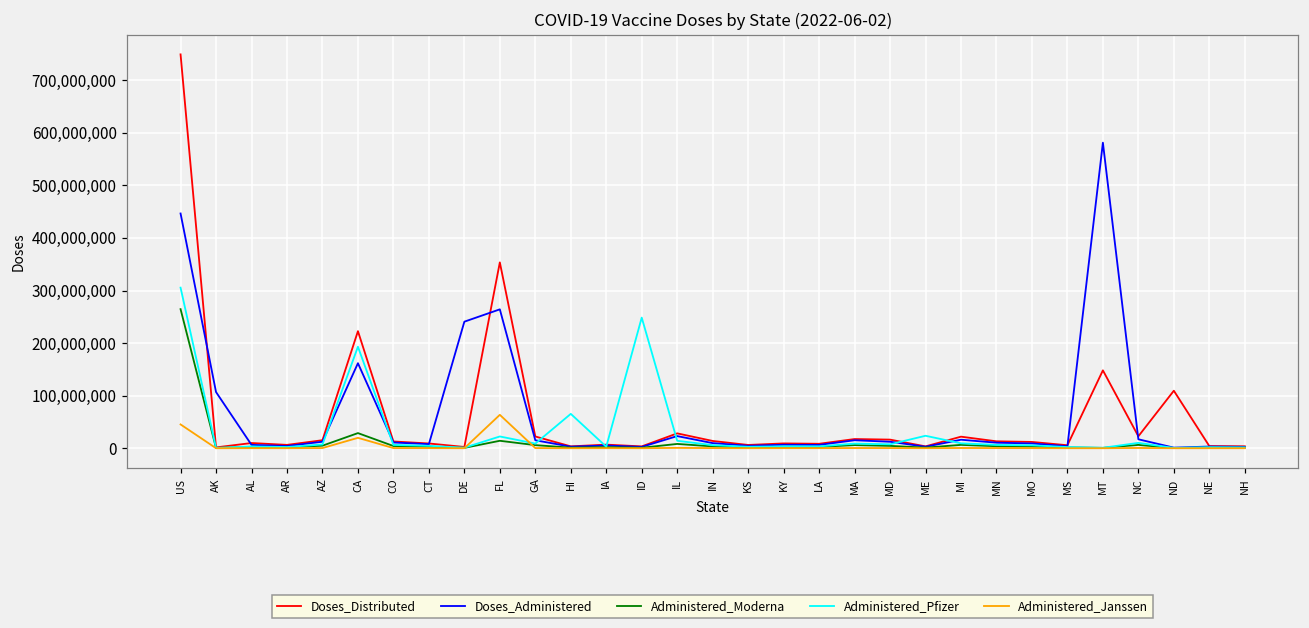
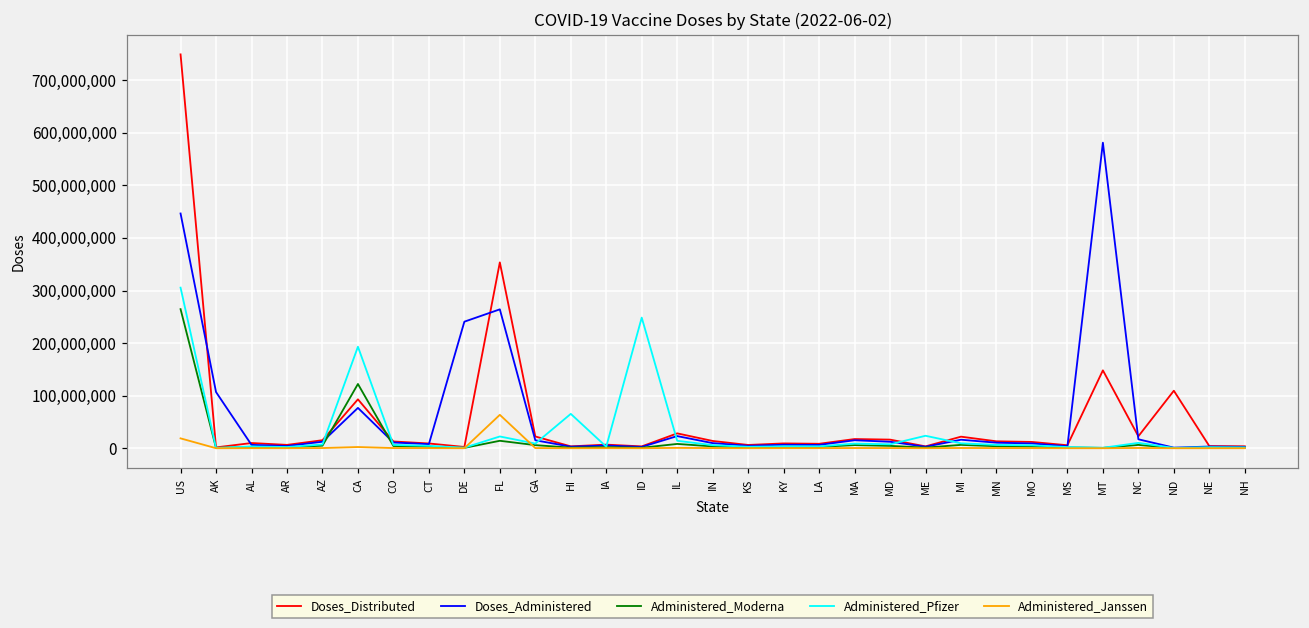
  {
    "Doses_Distributed": {
      "US": "750,000,000",
-     "CA": "220,000,000",
+     "CA": "90,000,000",
      "FL": "350,000,000",
      "GA": "20,000,000",
      "MI": "20,000,000",
      "MT": "150,000,000",
      "NC": "20,000,000",
      "ND": "110,000,000"
    },
    "Doses_Administered": {
      "US": "450,000,000",
      "AK": "110,000,000",
-     "CA": "160,000,000",
+     "CA": "80,000,000",
      "DE": "240,000,000",
      "FL": "260,000,000",
      "GA": "20,000,000",
      "MI": "20,000,000",
      "MT": "580,000,000",
      "NC": "20,000,000"
    },
    "Administered_Moderna": {
      "US": "260,000,000",
-     "CA": "30,000,000",
+     "CA": "120,000,000",
      "FL": "10,000,000",
      "IL": "10,000,000"
    },
    "Administered_Pfizer": {
      "US": "310,000,000",
      "CA": "190,000,000",
      "FL": "20,000,000",
      "HI": "70,000,000",
      "ID": "250,000,000",
      "IL": "10,000,000",
      "ME": "20,000,000"
    },
    "Administered_Janssen": {
-     "US": "50,000,000",
-     "CA": "20,000,000",
+     "US": "20,000,000",
+     "CA": "0",
      "FL": "60,000,000",
      "GA": "0",
      "IL": "0",
      "MA": "0",
      "MI": "0",
      "NC": "0"
    }
  }
